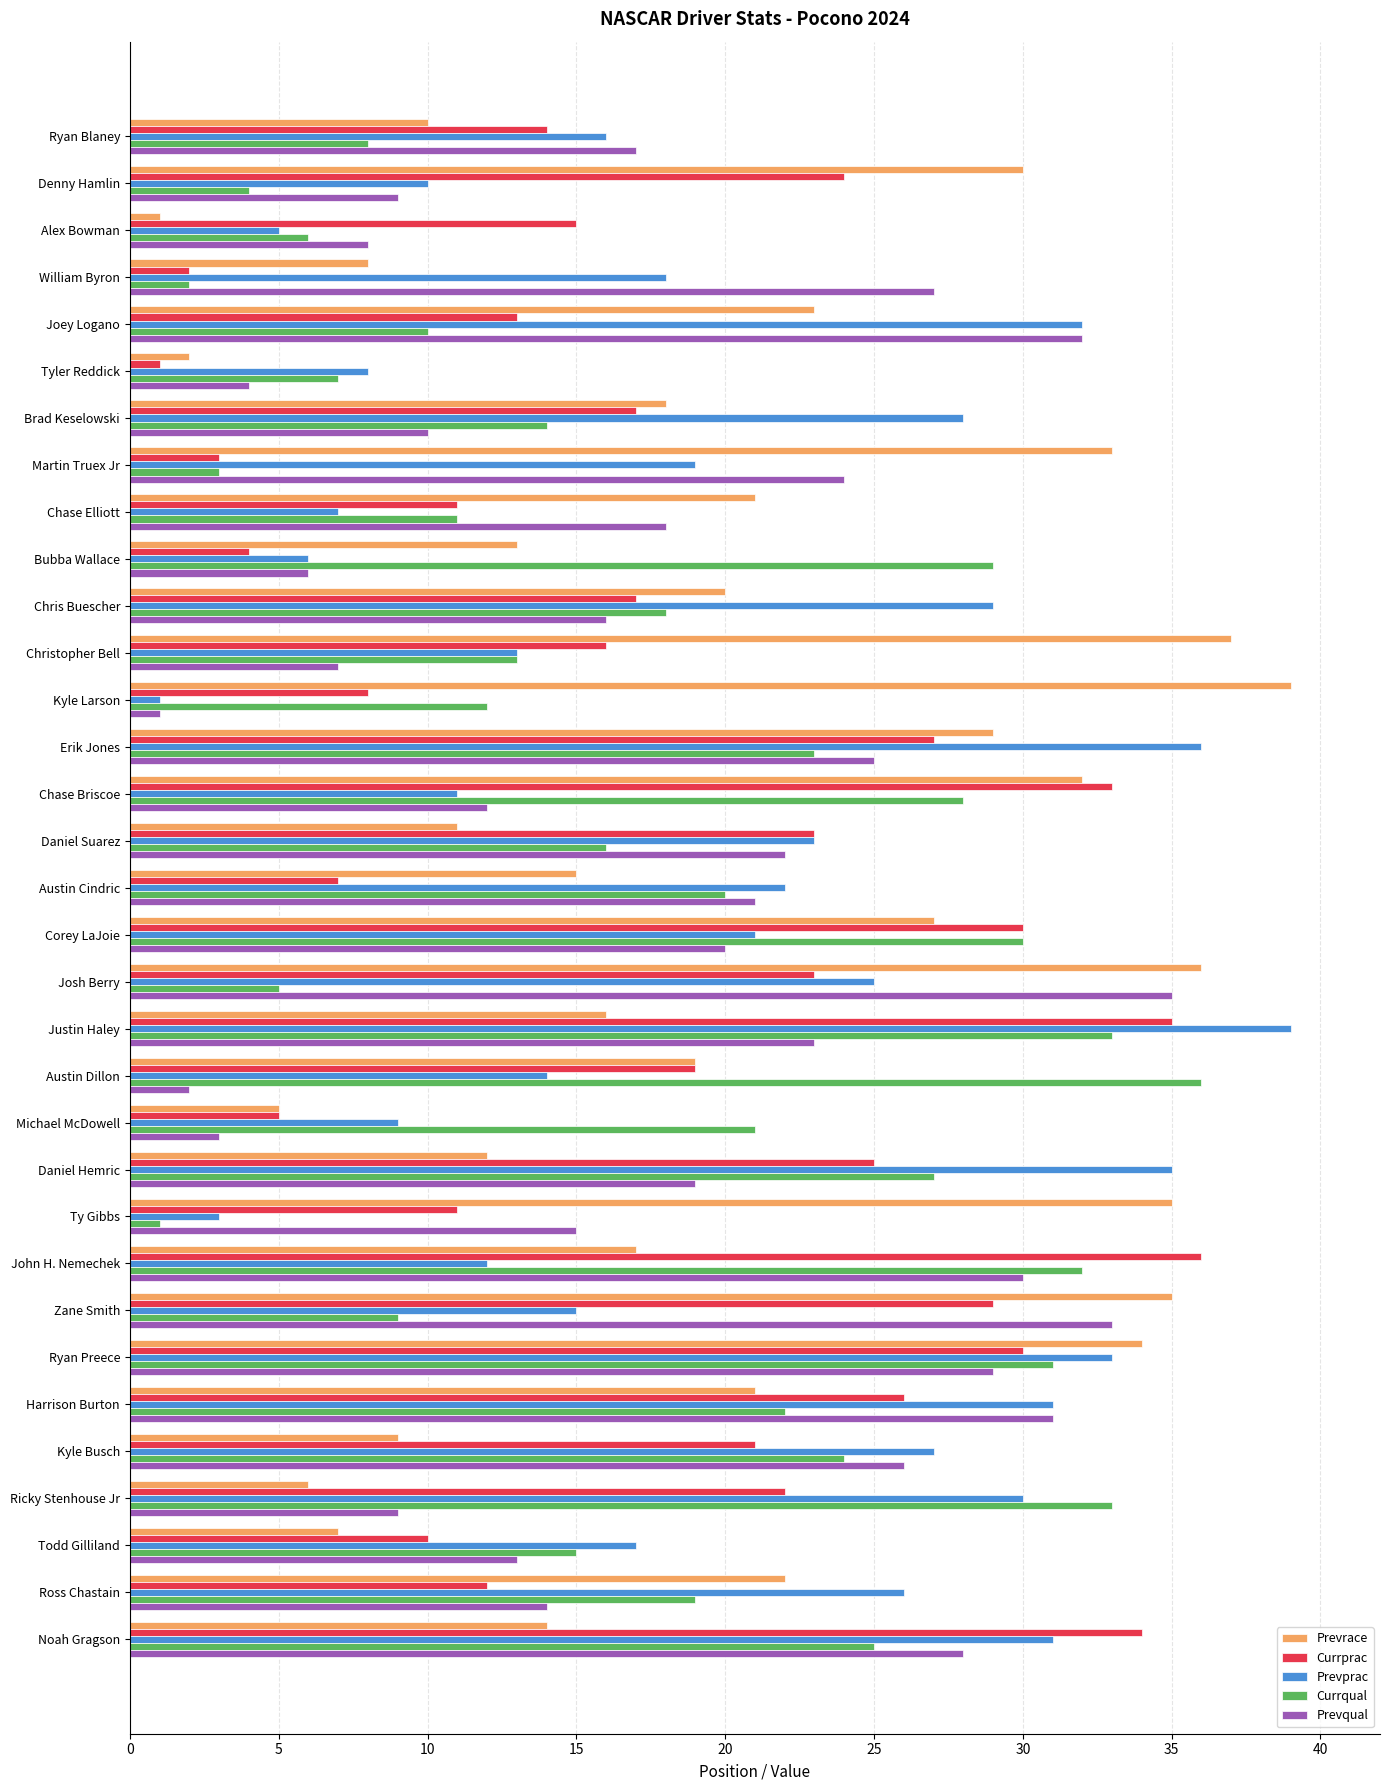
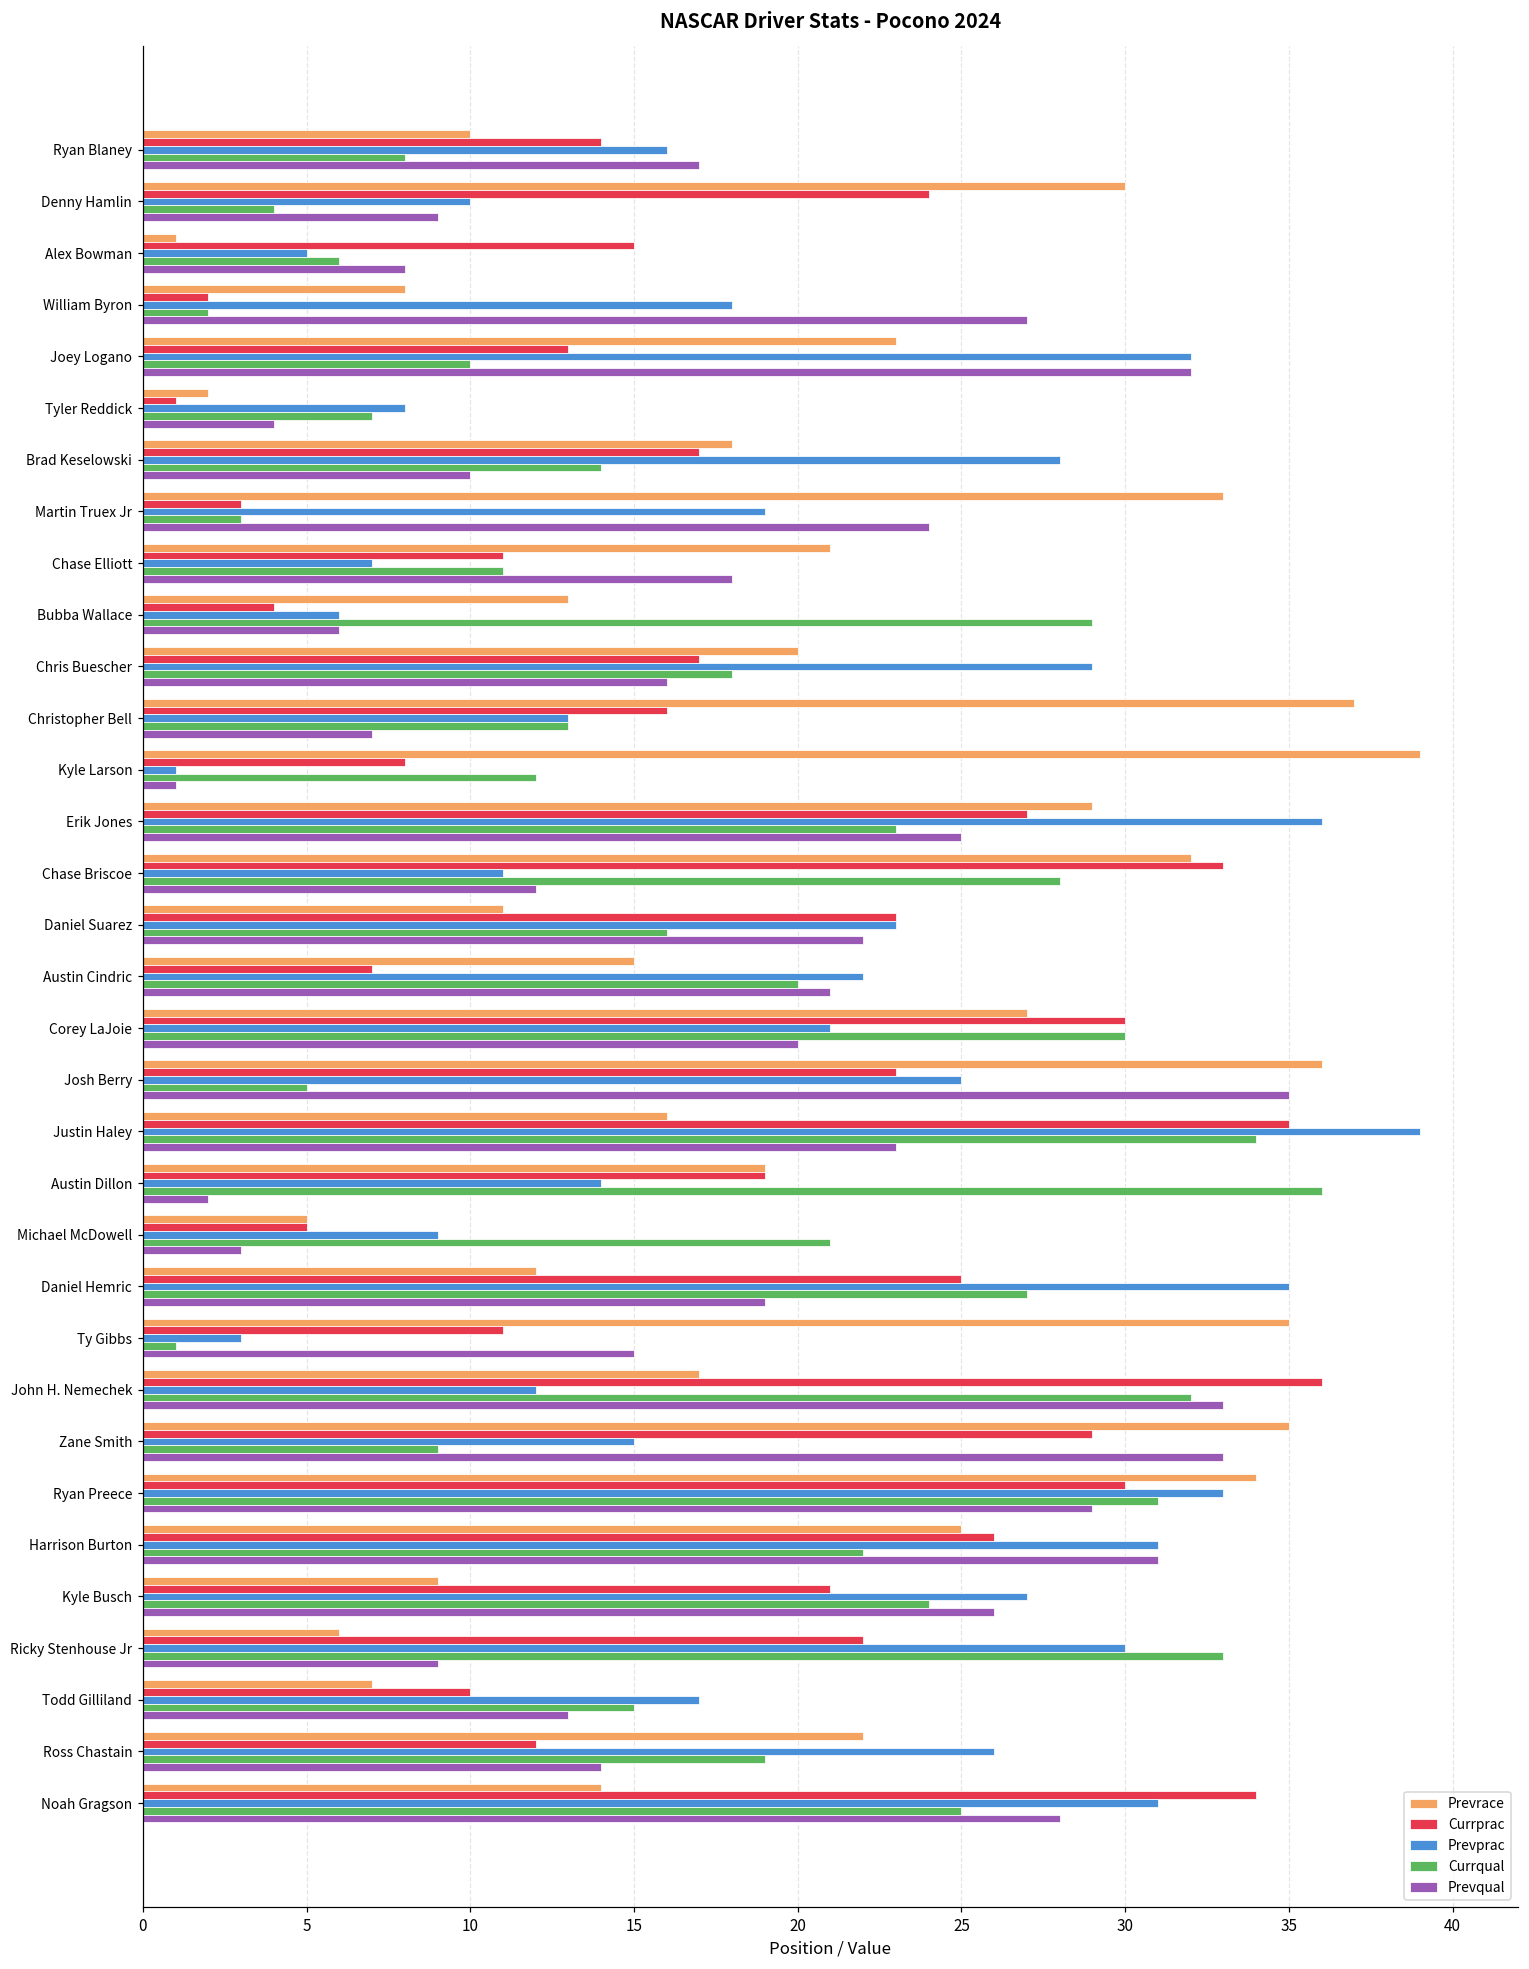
  {
    "Prevrace": {
      "Ryan Blaney": 10,
      "Denny Hamlin": 30,
      "Alex Bowman": 1,
      "William Byron": 8,
      "Joey Logano": 23,
      "Tyler Reddick": 2,
      "Brad Keselowski": 18,
      "Martin Truex Jr": 33,
      "Chase Elliott": 21,
      "Bubba Wallace": 13,
      "Chris Buescher": 20,
      "Christopher Bell": 37,
      "Kyle Larson": 39,
      "Erik Jones": 29,
      "Chase Briscoe": 32,
      "Daniel Suarez": 11,
      "Austin Cindric": 15,
      "Corey LaJoie": 27,
      "Josh Berry": 36,
      "Justin Haley": 16,
      "Austin Dillon": 19,
      "Michael McDowell": 5,
      "Daniel Hemric": 12,
      "Ty Gibbs": 35,
      "John H. Nemechek": 17,
      "Zane Smith": 35,
      "Ryan Preece": 34,
-     "Harrison Burton": 21,
+     "Harrison Burton": 25,
      "Kyle Busch": 9,
      "Ricky Stenhouse Jr": 6,
      "Todd Gilliland": 7,
      "Ross Chastain": 22,
      "Noah Gragson": 14
    },
    "Currprac": {
      "Ryan Blaney": 14,
      "Denny Hamlin": 24,
      "Alex Bowman": 15,
      "William Byron": 2,
      "Joey Logano": 13,
      "Tyler Reddick": 1,
      "Brad Keselowski": 17,
      "Martin Truex Jr": 3,
      "Chase Elliott": 11,
      "Bubba Wallace": 4,
      "Chris Buescher": 17,
      "Christopher Bell": 16,
      "Kyle Larson": 8,
      "Erik Jones": 27,
      "Chase Briscoe": 33,
      "Daniel Suarez": 23,
      "Austin Cindric": 7,
      "Corey LaJoie": 30,
      "Josh Berry": 23,
      "Justin Haley": 35,
      "Austin Dillon": 19,
      "Michael McDowell": 5,
      "Daniel Hemric": 25,
      "Ty Gibbs": 11,
      "John H. Nemechek": 36,
      "Zane Smith": 29,
      "Ryan Preece": 30,
      "Harrison Burton": 26,
      "Kyle Busch": 21,
      "Ricky Stenhouse Jr": 22,
      "Todd Gilliland": 10,
      "Ross Chastain": 12,
      "Noah Gragson": 34
    },
    "Prevprac": {
      "Ryan Blaney": 16,
      "Denny Hamlin": 10,
      "Alex Bowman": 5,
      "William Byron": 18,
      "Joey Logano": 32,
      "Tyler Reddick": 8,
      "Brad Keselowski": 28,
      "Martin Truex Jr": 19,
      "Chase Elliott": 7,
      "Bubba Wallace": 6,
      "Chris Buescher": 29,
      "Christopher Bell": 13,
      "Kyle Larson": 1,
      "Erik Jones": 36,
      "Chase Briscoe": 11,
      "Daniel Suarez": 23,
      "Austin Cindric": 22,
      "Corey LaJoie": 21,
      "Josh Berry": 25,
      "Justin Haley": 39,
      "Austin Dillon": 14,
      "Michael McDowell": 9,
      "Daniel Hemric": 35,
      "Ty Gibbs": 3,
      "John H. Nemechek": 12,
      "Zane Smith": 15,
      "Ryan Preece": 33,
      "Harrison Burton": 31,
      "Kyle Busch": 27,
      "Ricky Stenhouse Jr": 30,
      "Todd Gilliland": 17,
      "Ross Chastain": 26,
      "Noah Gragson": 31
    },
    "Currqual": {
      "Ryan Blaney": 8,
      "Denny Hamlin": 4,
      "Alex Bowman": 6,
      "William Byron": 2,
      "Joey Logano": 10,
      "Tyler Reddick": 7,
      "Brad Keselowski": 14,
      "Martin Truex Jr": 3,
      "Chase Elliott": 11,
      "Bubba Wallace": 29,
      "Chris Buescher": 18,
      "Christopher Bell": 13,
      "Kyle Larson": 12,
      "Erik Jones": 23,
      "Chase Briscoe": 28,
      "Daniel Suarez": 16,
      "Austin Cindric": 20,
      "Corey LaJoie": 30,
      "Josh Berry": 5,
-     "Justin Haley": 33,
+     "Justin Haley": 34,
      "Austin Dillon": 36,
      "Michael McDowell": 21,
      "Daniel Hemric": 27,
      "Ty Gibbs": 1,
      "John H. Nemechek": 32,
      "Zane Smith": 9,
      "Ryan Preece": 31,
      "Harrison Burton": 22,
      "Kyle Busch": 24,
      "Ricky Stenhouse Jr": 33,
      "Todd Gilliland": 15,
      "Ross Chastain": 19,
      "Noah Gragson": 25
    },
    "Prevqual": {
      "Ryan Blaney": 17,
      "Denny Hamlin": 9,
      "Alex Bowman": 8,
      "William Byron": 27,
      "Joey Logano": 32,
      "Tyler Reddick": 4,
      "Brad Keselowski": 10,
      "Martin Truex Jr": 24,
      "Chase Elliott": 18,
      "Bubba Wallace": 6,
      "Chris Buescher": 16,
      "Christopher Bell": 7,
      "Kyle Larson": 1,
      "Erik Jones": 25,
      "Chase Briscoe": 12,
      "Daniel Suarez": 22,
      "Austin Cindric": 21,
      "Corey LaJoie": 20,
      "Josh Berry": 35,
      "Justin Haley": 23,
      "Austin Dillon": 2,
      "Michael McDowell": 3,
      "Daniel Hemric": 19,
      "Ty Gibbs": 15,
-     "John H. Nemechek": 30,
+     "John H. Nemechek": 33,
      "Zane Smith": 33,
      "Ryan Preece": 29,
      "Harrison Burton": 31,
      "Kyle Busch": 26,
      "Ricky Stenhouse Jr": 9,
      "Todd Gilliland": 13,
      "Ross Chastain": 14,
      "Noah Gragson": 28
    }
  }
